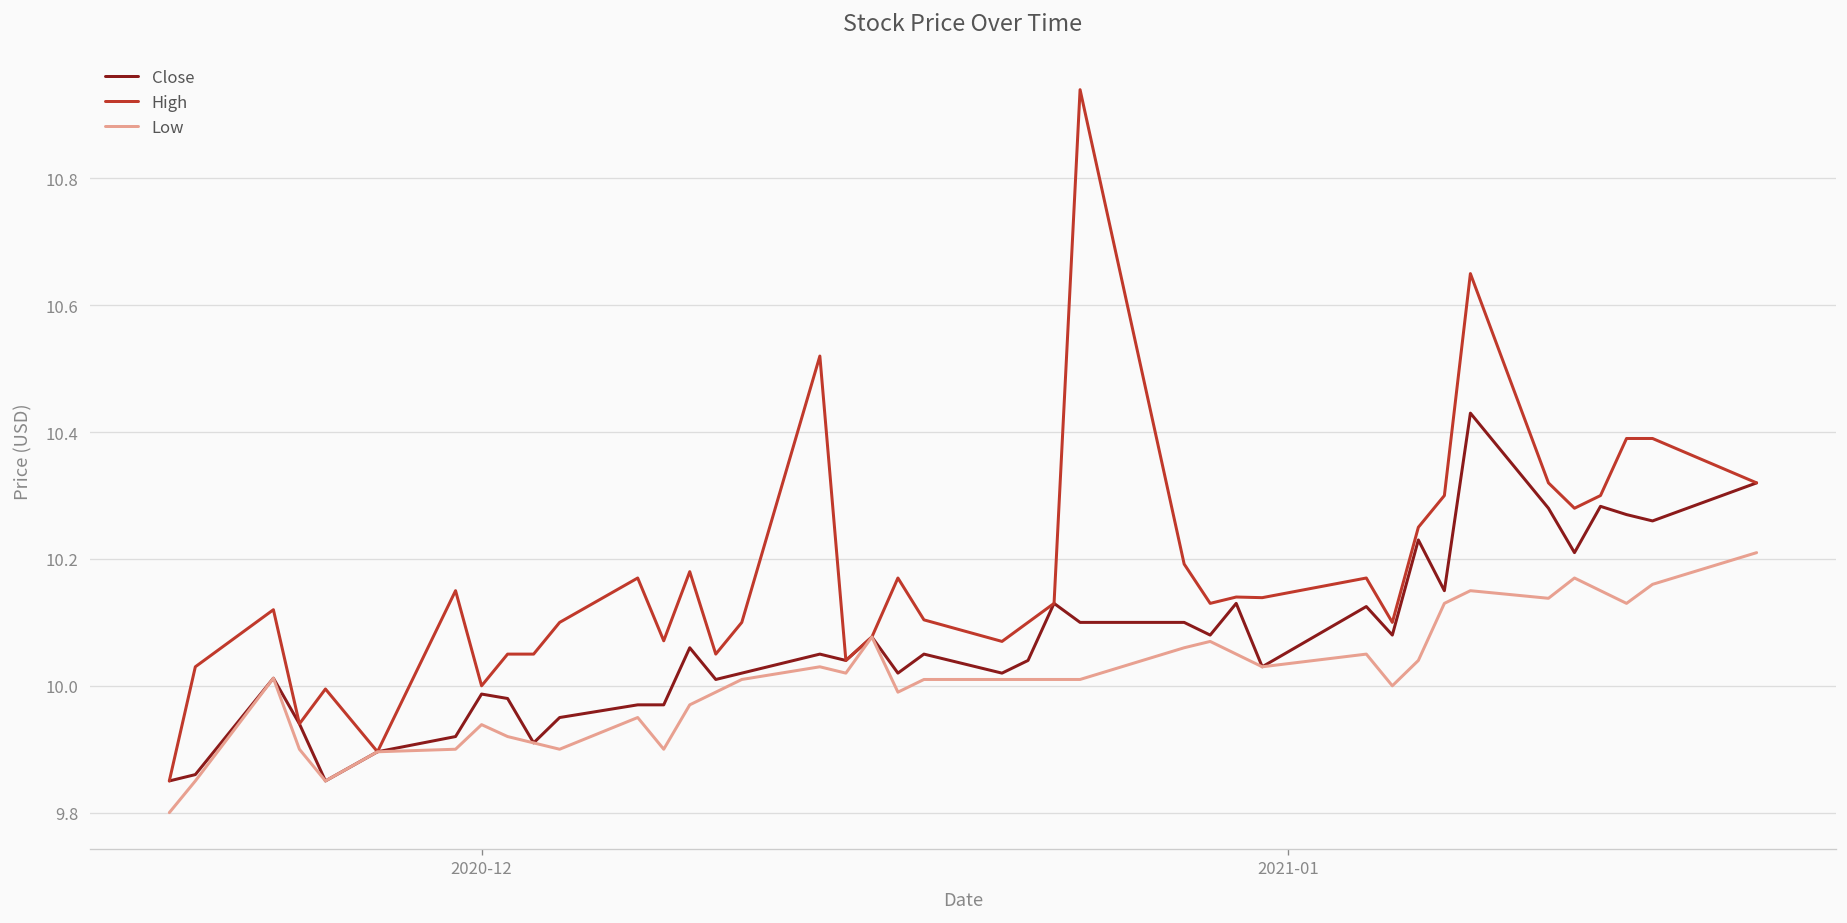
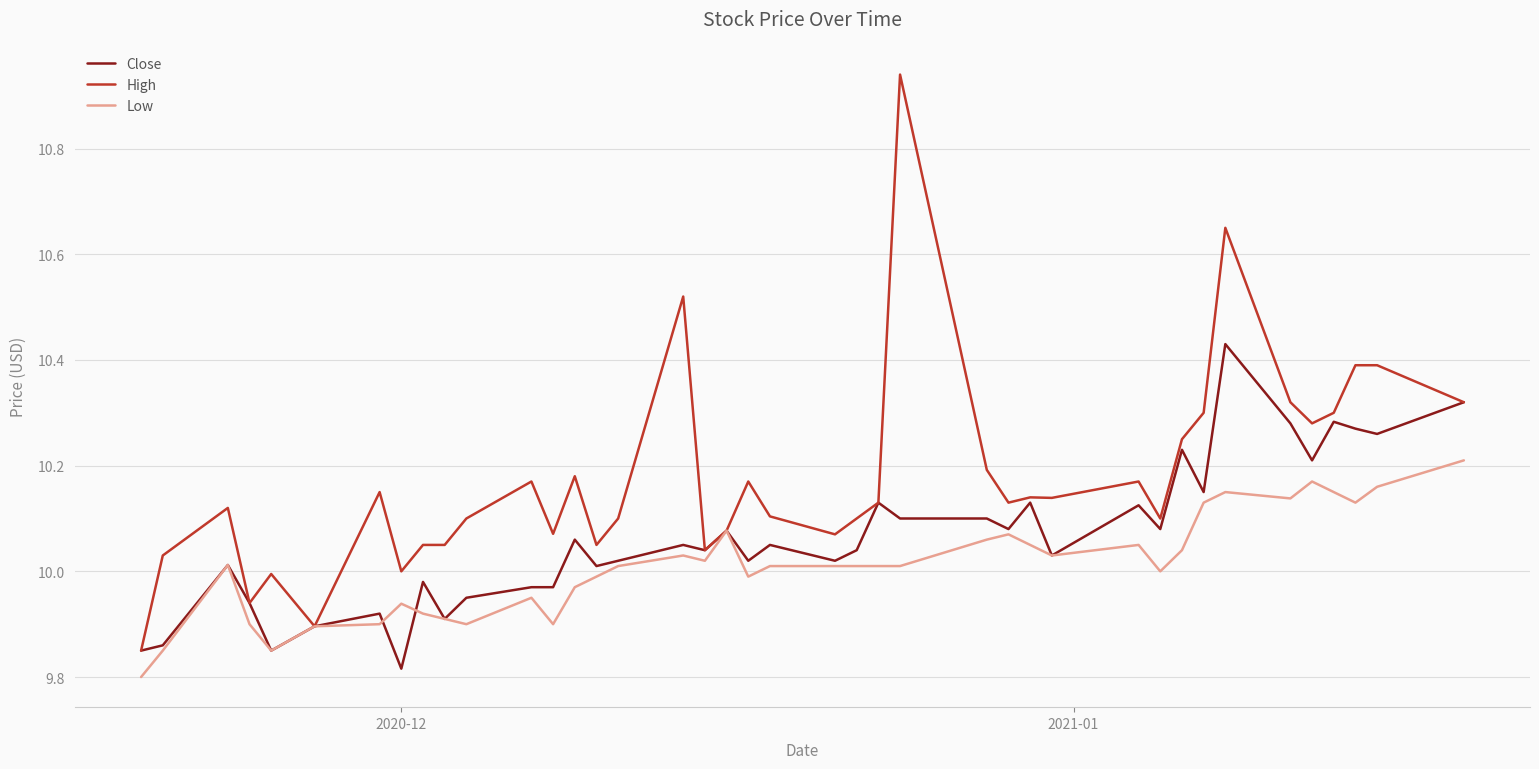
  {
    "Close": {
-     "2020-12": 9.99
+     "2020-12": 9.82
    },
    "High": {
      "2020-12": 10.00
    },
    "Low": {
      "2020-12": 9.94
    }
  }
